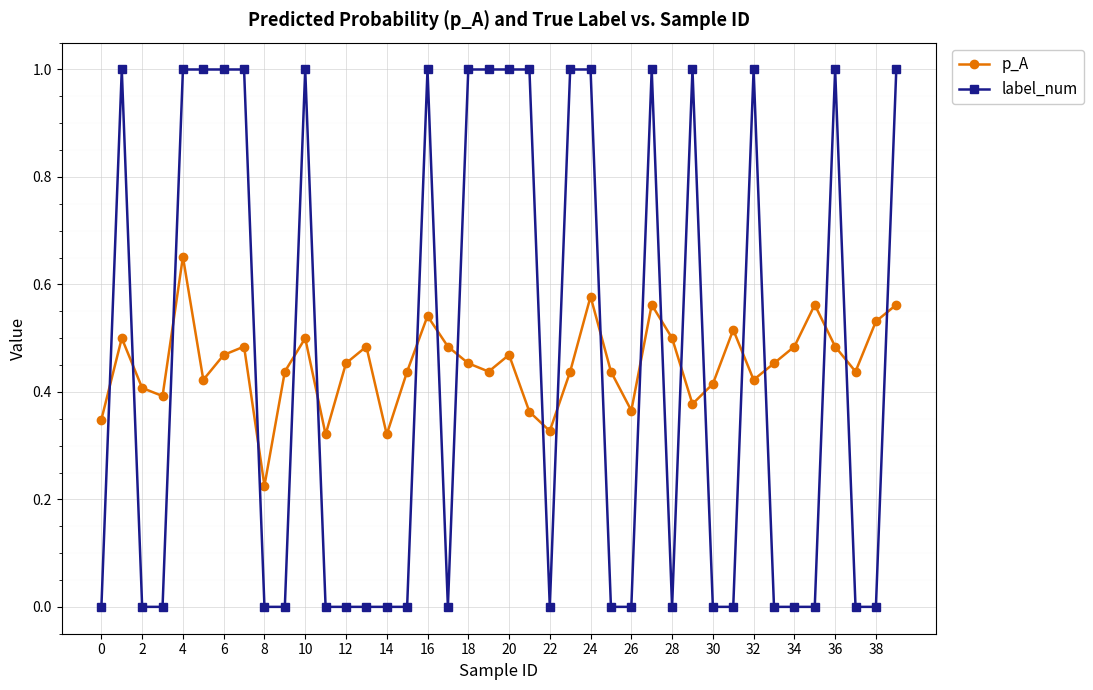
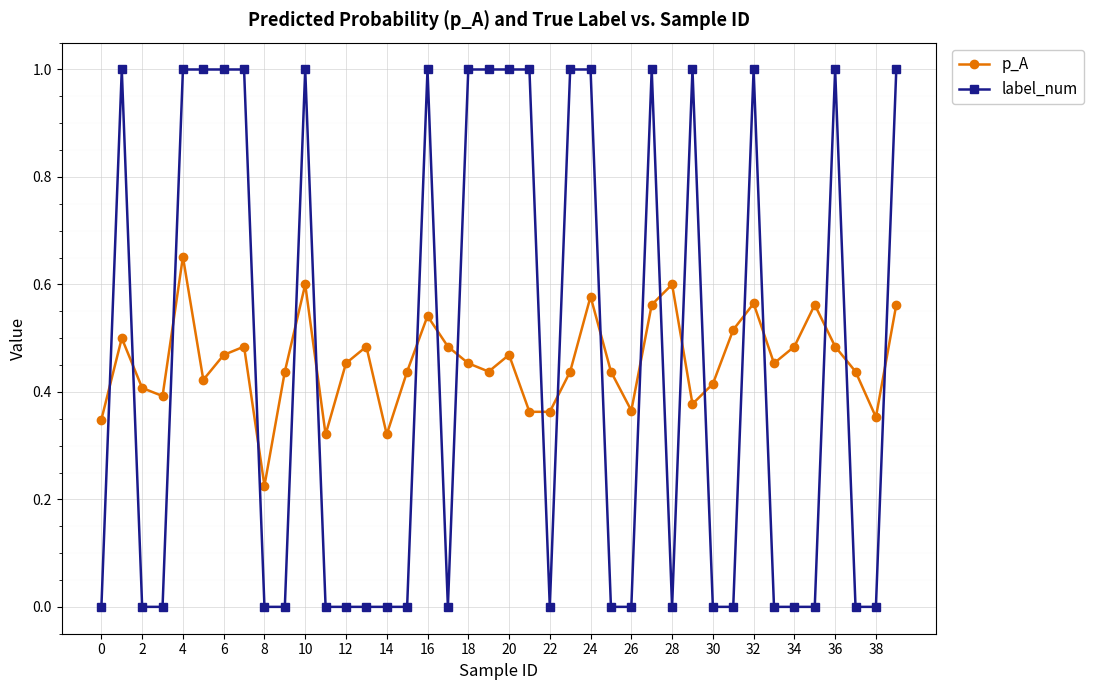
  {
    "p_A": {
      "0": 0.35,
      "2": 0.41,
      "4": 0.65,
      "6": 0.47,
      "8": 0.23,
-     "10": 0.5,
+     "10": 0.6,
      "12": 0.45,
      "14": 0.32,
      "16": 0.54,
      "18": 0.45,
      "20": 0.47,
-     "22": 0.33,
+     "22": 0.36,
      "24": 0.58,
      "26": 0.37,
-     "28": 0.5,
+     "28": 0.6,
      "30": 0.41,
-     "32": 0.42,
+     "32": 0.56,
      "34": 0.48,
      "36": 0.48,
-     "38": 0.53
+     "38": 0.35
    },
    "label_num": {
      "0": 0.00,
      "2": 0.00,
      "4": 1.00,
      "6": 1.00,
      "8": 0.00,
      "10": 1.00,
      "12": 0.00,
      "14": 0.00,
      "16": 1.00,
      "18": 1.00,
      "20": 1.00,
      "22": 0.00,
      "24": 1.00,
      "26": 0.00,
      "28": 0.00,
      "30": 0.00,
      "32": 1.00,
      "34": 0.00,
      "36": 1.00,
      "38": 0.00
    }
  }
